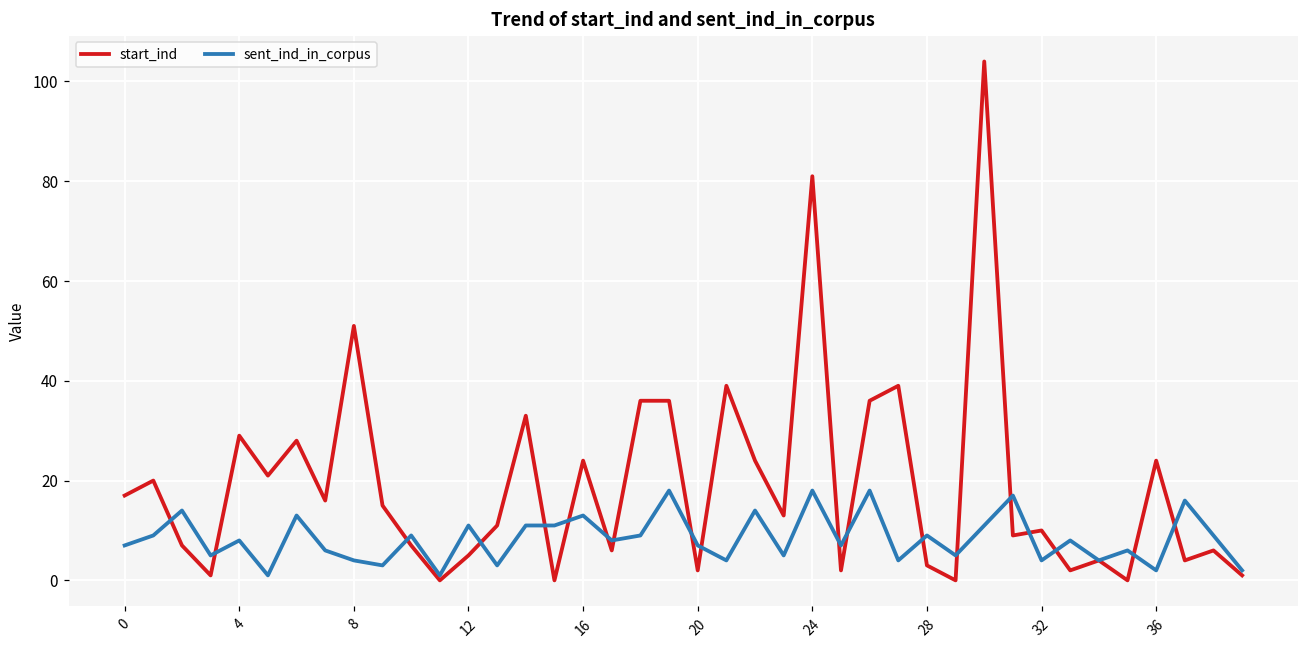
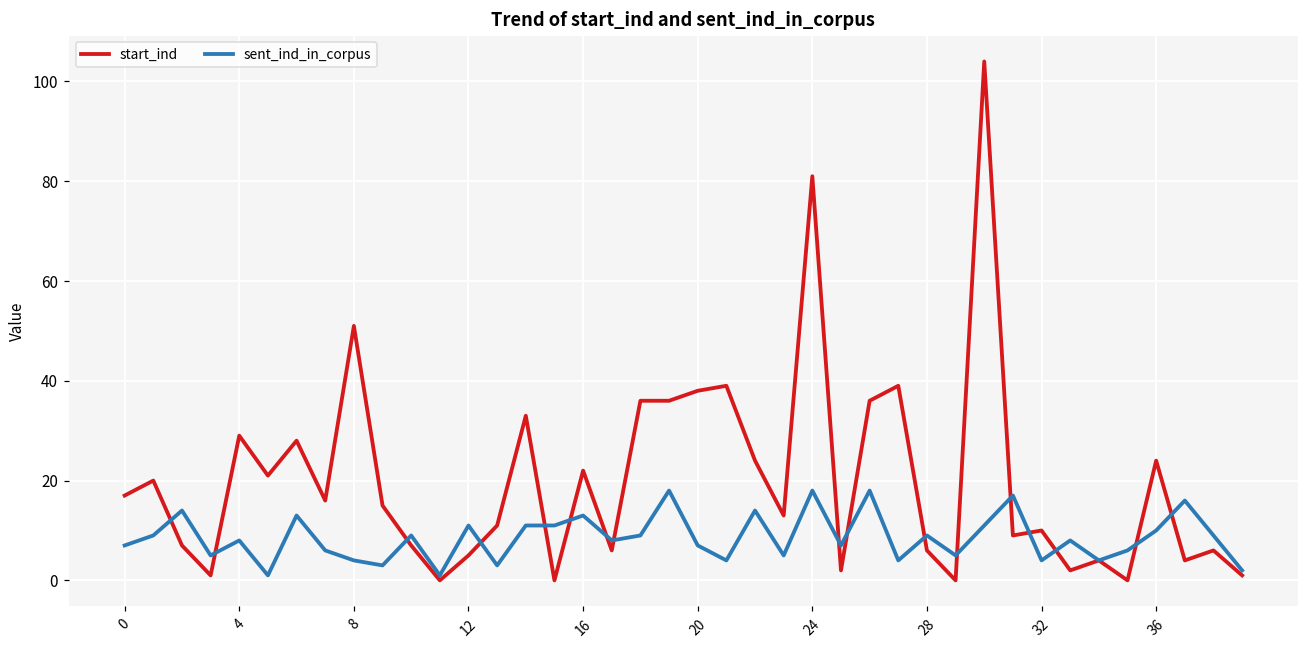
  {
    "start_ind": {
      "0": 17,
      "4": 29,
      "8": 51,
      "12": 5,
-     "16": 24,
-     "20": 2,
+     "16": 22,
+     "20": 38,
      "24": 81,
-     "28": 3,
+     "28": 6,
      "32": 10,
      "36": 24
    },
    "sent_ind_in_corpus": {
      "0": 7,
      "4": 8,
      "8": 4,
      "12": 11,
      "16": 13,
      "20": 7,
      "24": 18,
      "28": 9,
      "32": 4,
-     "36": 2
+     "36": 10
    }
  }
